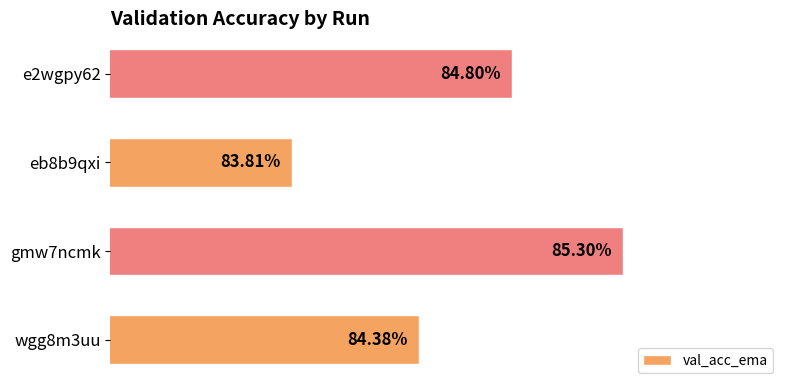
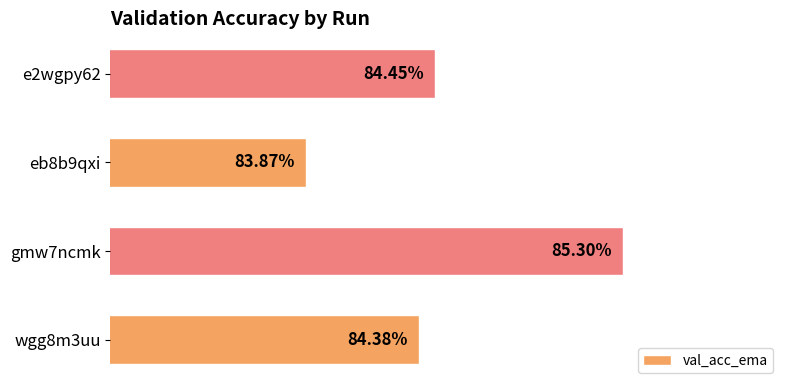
  {
-   "e2wgpy62": "84.80%",
-   "eb8b9qxi": "83.81%",
+   "e2wgpy62": "84.45%",
+   "eb8b9qxi": "83.87%",
    "gmw7ncmk": "85.30%",
    "wgg8m3uu": "84.38%"
  }
